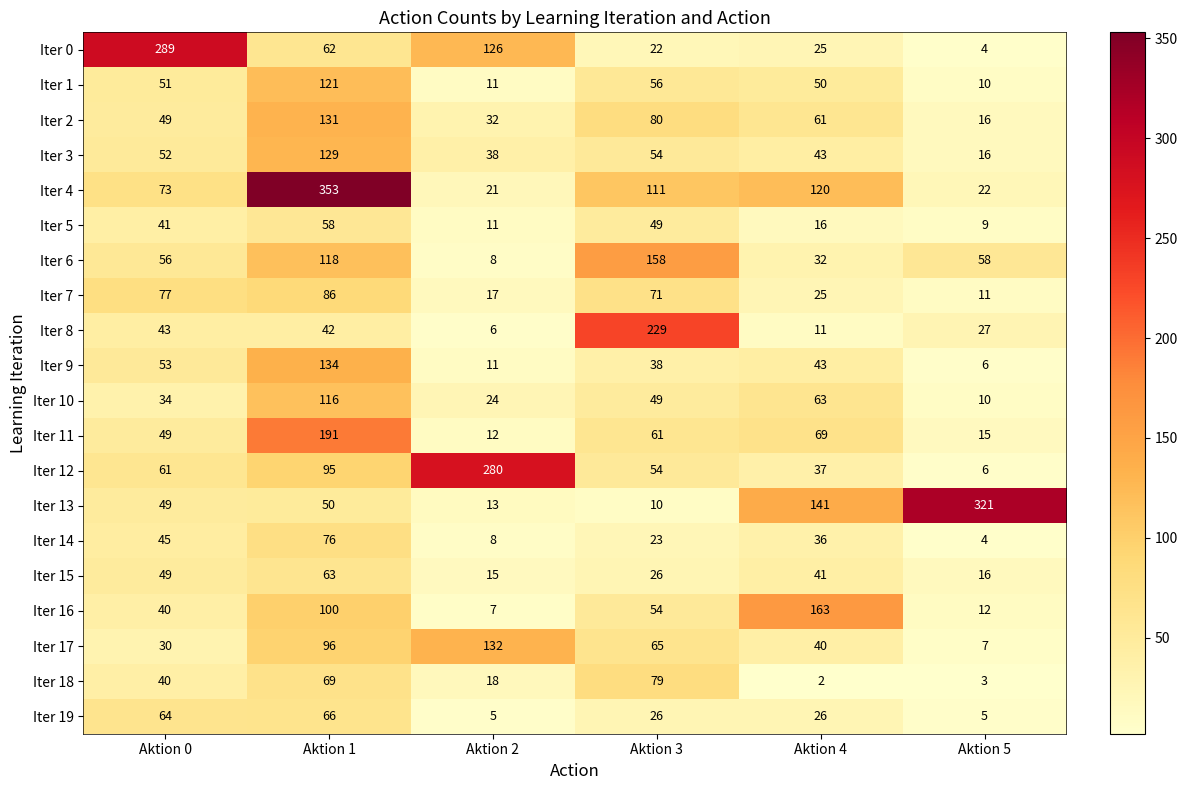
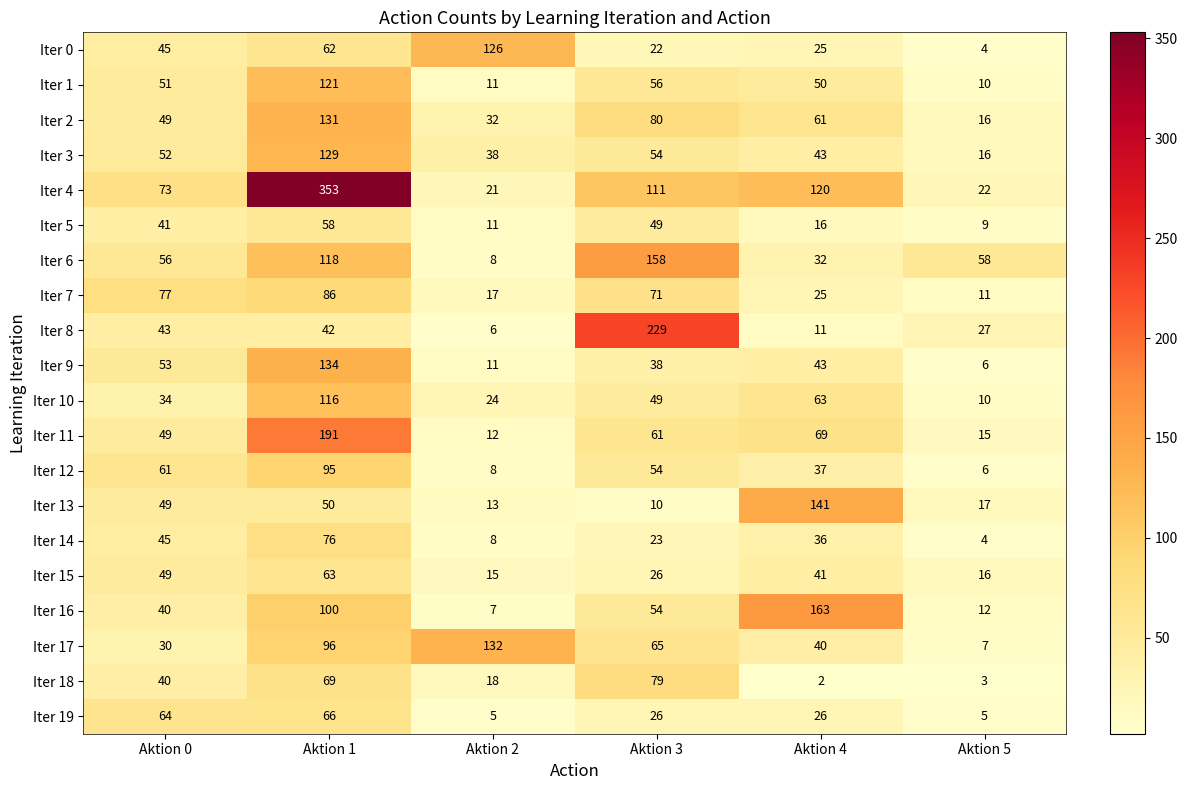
  {
    "Iter 0": {
-     "Aktion 0": 289,
+     "Aktion 0": 45,
      "Aktion 1": 62,
      "Aktion 2": 126,
      "Aktion 3": 22,
      "Aktion 4": 25,
      "Aktion 5": 4
    },
    "Iter 1": {
      "Aktion 0": 51,
      "Aktion 1": 121,
      "Aktion 2": 11,
      "Aktion 3": 56,
      "Aktion 4": 50,
      "Aktion 5": 10
    },
    "Iter 2": {
      "Aktion 0": 49,
      "Aktion 1": 131,
      "Aktion 2": 32,
      "Aktion 3": 80,
      "Aktion 4": 61,
      "Aktion 5": 16
    },
    "Iter 3": {
      "Aktion 0": 52,
      "Aktion 1": 129,
      "Aktion 2": 38,
      "Aktion 3": 54,
      "Aktion 4": 43,
      "Aktion 5": 16
    },
    "Iter 4": {
      "Aktion 0": 73,
      "Aktion 1": 353,
      "Aktion 2": 21,
      "Aktion 3": 111,
      "Aktion 4": 120,
      "Aktion 5": 22
    },
    "Iter 5": {
      "Aktion 0": 41,
      "Aktion 1": 58,
      "Aktion 2": 11,
      "Aktion 3": 49,
      "Aktion 4": 16,
      "Aktion 5": 9
    },
    "Iter 6": {
      "Aktion 0": 56,
      "Aktion 1": 118,
      "Aktion 2": 8,
      "Aktion 3": 158,
      "Aktion 4": 32,
      "Aktion 5": 58
    },
    "Iter 7": {
      "Aktion 0": 77,
      "Aktion 1": 86,
      "Aktion 2": 17,
      "Aktion 3": 71,
      "Aktion 4": 25,
      "Aktion 5": 11
    },
    "Iter 8": {
      "Aktion 0": 43,
      "Aktion 1": 42,
      "Aktion 2": 6,
      "Aktion 3": 229,
      "Aktion 4": 11,
      "Aktion 5": 27
    },
    "Iter 9": {
      "Aktion 0": 53,
      "Aktion 1": 134,
      "Aktion 2": 11,
      "Aktion 3": 38,
      "Aktion 4": 43,
      "Aktion 5": 6
    },
    "Iter 10": {
      "Aktion 0": 34,
      "Aktion 1": 116,
      "Aktion 2": 24,
      "Aktion 3": 49,
      "Aktion 4": 63,
      "Aktion 5": 10
    },
    "Iter 11": {
      "Aktion 0": 49,
      "Aktion 1": 191,
      "Aktion 2": 12,
      "Aktion 3": 61,
      "Aktion 4": 69,
      "Aktion 5": 15
    },
    "Iter 12": {
      "Aktion 0": 61,
      "Aktion 1": 95,
-     "Aktion 2": 280,
+     "Aktion 2": 8,
      "Aktion 3": 54,
      "Aktion 4": 37,
      "Aktion 5": 6
    },
    "Iter 13": {
      "Aktion 0": 49,
      "Aktion 1": 50,
      "Aktion 2": 13,
      "Aktion 3": 10,
      "Aktion 4": 141,
-     "Aktion 5": 321
+     "Aktion 5": 17
    },
    "Iter 14": {
      "Aktion 0": 45,
      "Aktion 1": 76,
      "Aktion 2": 8,
      "Aktion 3": 23,
      "Aktion 4": 36,
      "Aktion 5": 4
    },
    "Iter 15": {
      "Aktion 0": 49,
      "Aktion 1": 63,
      "Aktion 2": 15,
      "Aktion 3": 26,
      "Aktion 4": 41,
      "Aktion 5": 16
    },
    "Iter 16": {
      "Aktion 0": 40,
      "Aktion 1": 100,
      "Aktion 2": 7,
      "Aktion 3": 54,
      "Aktion 4": 163,
      "Aktion 5": 12
    },
    "Iter 17": {
      "Aktion 0": 30,
      "Aktion 1": 96,
      "Aktion 2": 132,
      "Aktion 3": 65,
      "Aktion 4": 40,
      "Aktion 5": 7
    },
    "Iter 18": {
      "Aktion 0": 40,
      "Aktion 1": 69,
      "Aktion 2": 18,
      "Aktion 3": 79,
      "Aktion 4": 2,
      "Aktion 5": 3
    },
    "Iter 19": {
      "Aktion 0": 64,
      "Aktion 1": 66,
      "Aktion 2": 5,
      "Aktion 3": 26,
      "Aktion 4": 26,
      "Aktion 5": 5
    }
  }
